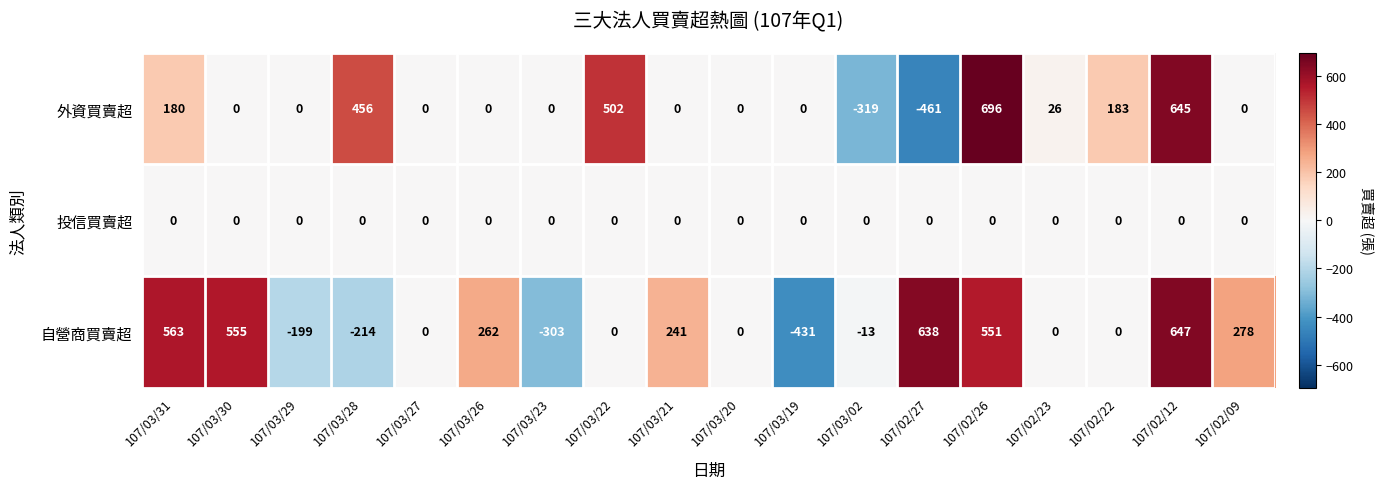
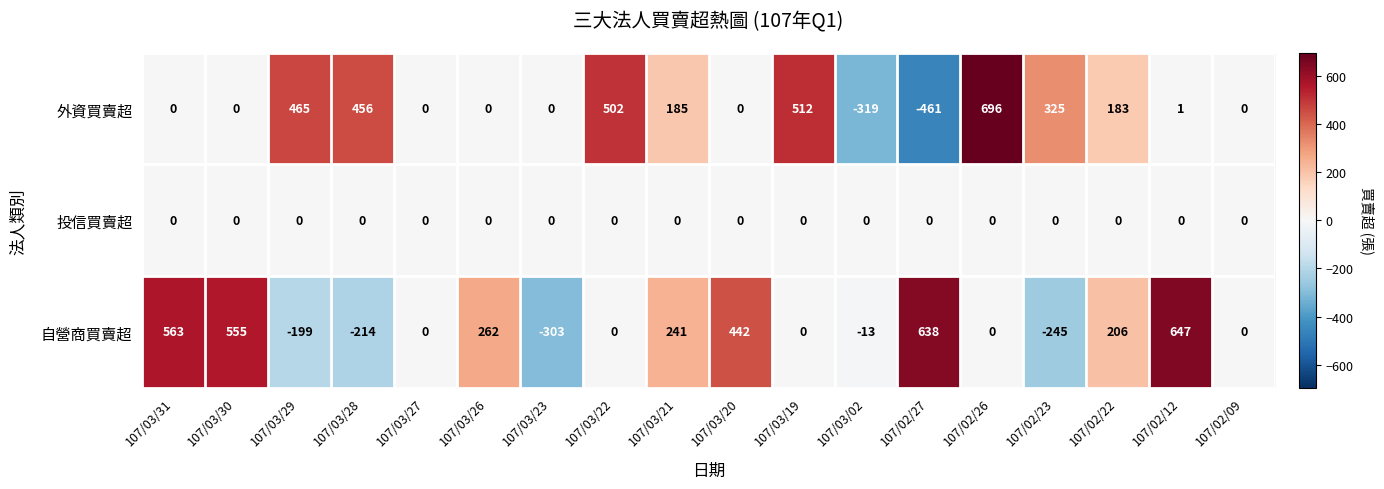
  {
    "外資買賣超": {
-     "107/03/31": 180,
+     "107/03/31": 0,
      "107/03/30": 0,
-     "107/03/29": 0,
+     "107/03/29": 465,
      "107/03/28": 456,
      "107/03/27": 0,
      "107/03/26": 0,
      "107/03/23": 0,
      "107/03/22": 502,
-     "107/03/21": 0,
+     "107/03/21": 185,
      "107/03/20": 0,
-     "107/03/19": 0,
+     "107/03/19": 512,
      "107/03/02": -319,
      "107/02/27": -461,
      "107/02/26": 696,
-     "107/02/23": 26,
+     "107/02/23": 325,
      "107/02/22": 183,
-     "107/02/12": 645,
+     "107/02/12": 1,
      "107/02/09": 0
    },
    "投信買賣超": {
      "107/03/31": 0,
      "107/03/30": 0,
      "107/03/29": 0,
      "107/03/28": 0,
      "107/03/27": 0,
      "107/03/26": 0,
      "107/03/23": 0,
      "107/03/22": 0,
      "107/03/21": 0,
      "107/03/20": 0,
      "107/03/19": 0,
      "107/03/02": 0,
      "107/02/27": 0,
      "107/02/26": 0,
      "107/02/23": 0,
      "107/02/22": 0,
      "107/02/12": 0,
      "107/02/09": 0
    },
    "自營商買賣超": {
      "107/03/31": 563,
      "107/03/30": 555,
      "107/03/29": -199,
      "107/03/28": -214,
      "107/03/27": 0,
      "107/03/26": 262,
      "107/03/23": -303,
      "107/03/22": 0,
      "107/03/21": 241,
-     "107/03/20": 0,
-     "107/03/19": -431,
+     "107/03/20": 442,
+     "107/03/19": 0,
      "107/03/02": -13,
      "107/02/27": 638,
-     "107/02/26": 551,
-     "107/02/23": 0,
-     "107/02/22": 0,
+     "107/02/26": 0,
+     "107/02/23": -245,
+     "107/02/22": 206,
      "107/02/12": 647,
-     "107/02/09": 278
+     "107/02/09": 0
    }
  }
